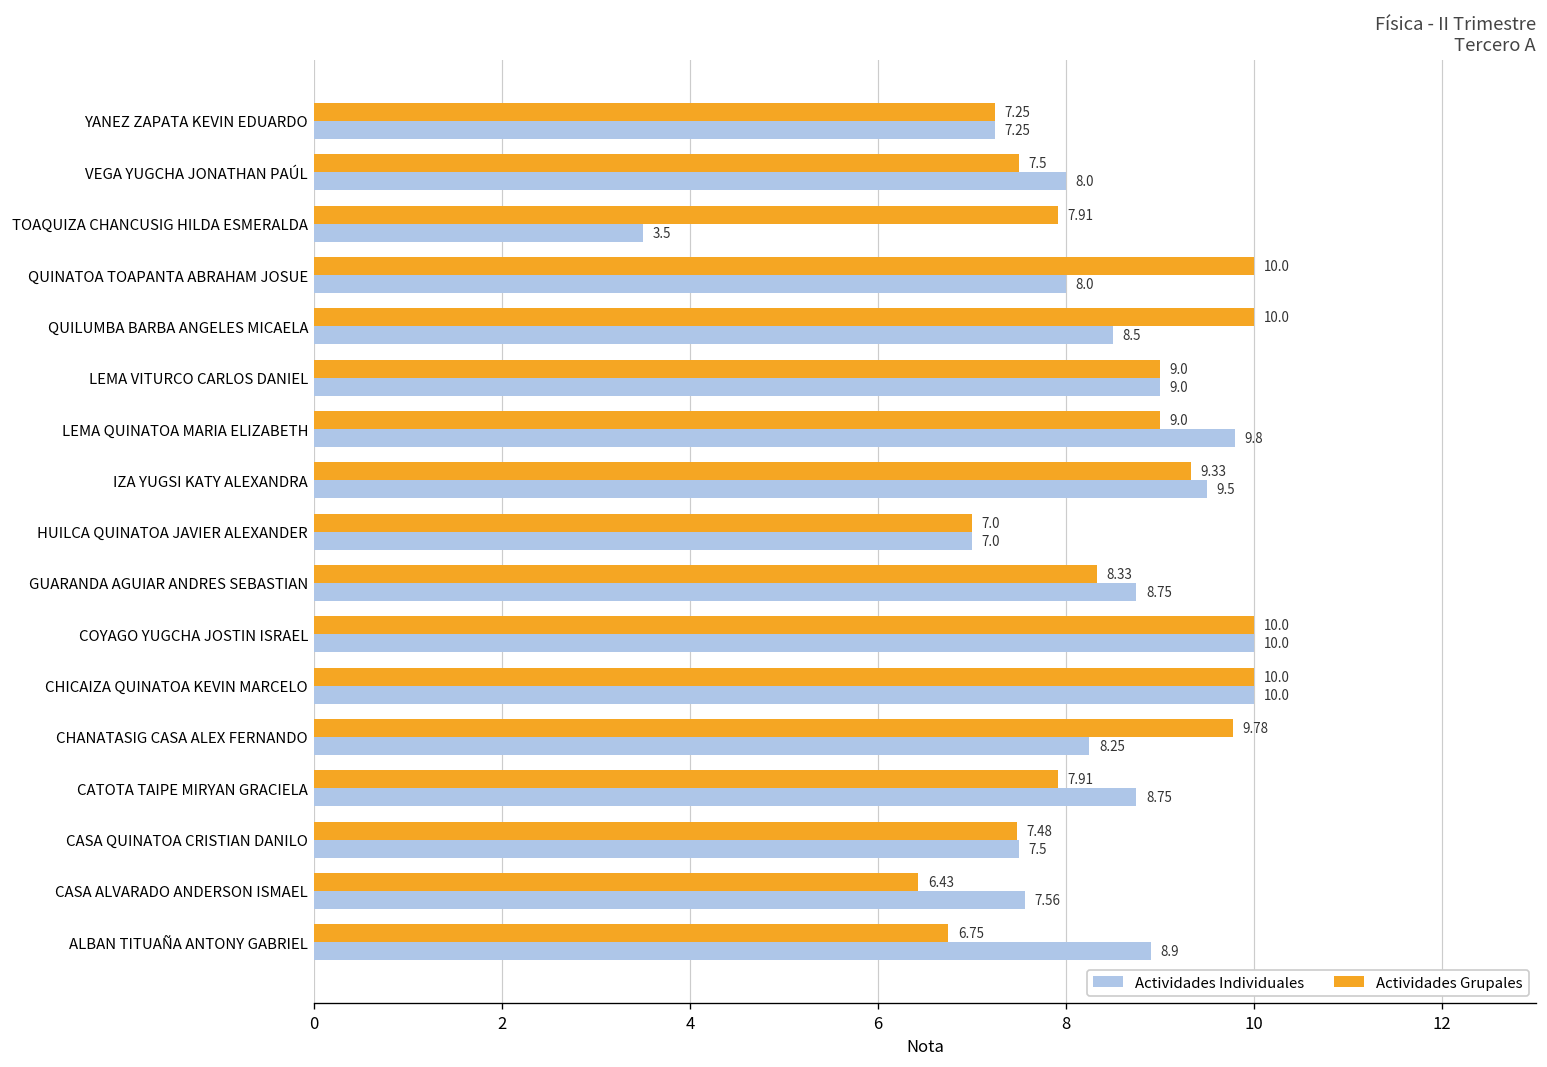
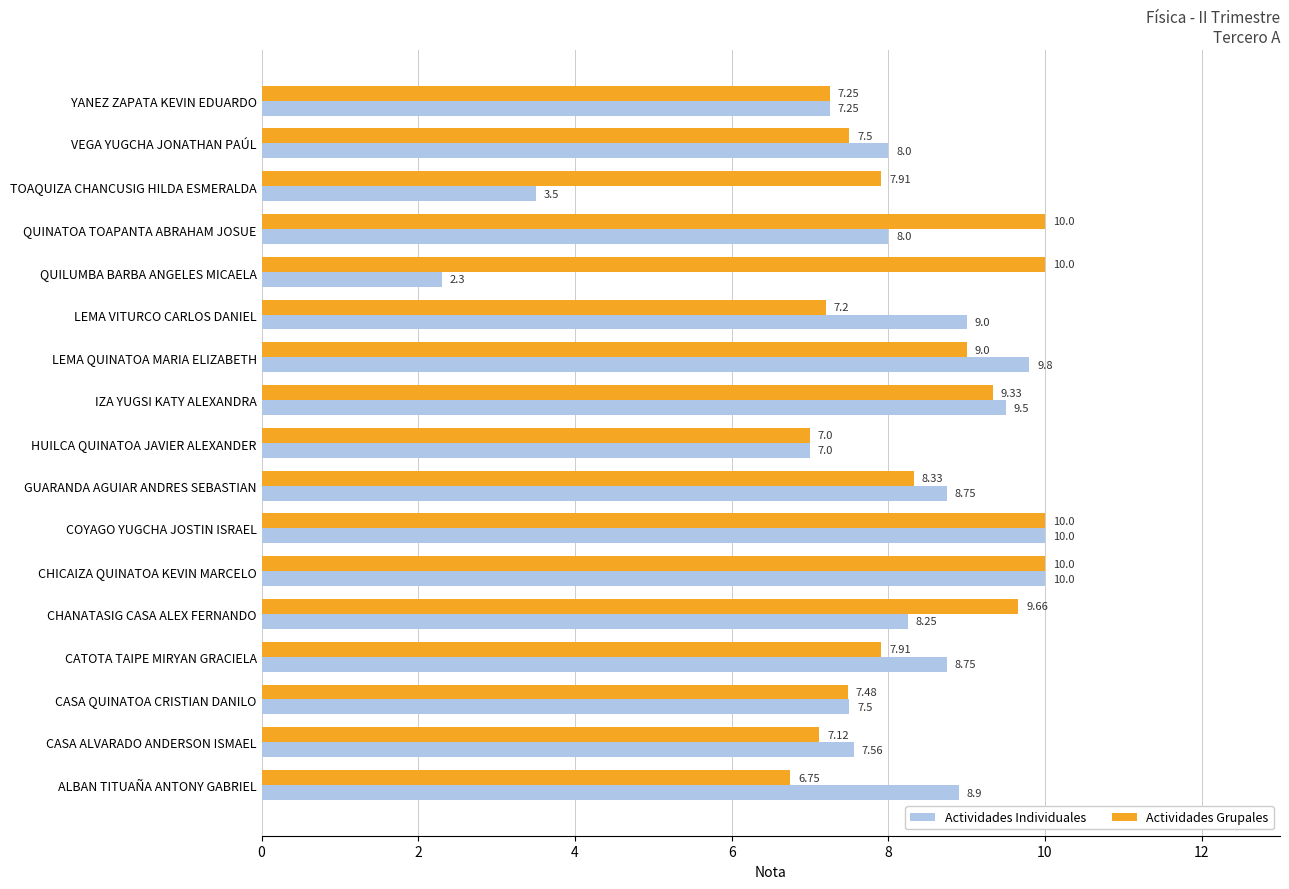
  {
    "Actividades Individuales": {
      "YANEZ ZAPATA KEVIN EDUARDO": 7.25,
      "VEGA YUGCHA JONATHAN PAÚL": 8.0,
      "TOAQUIZA CHANCUSIG HILDA ESMERALDA": 3.5,
      "QUINATOA TOAPANTA ABRAHAM JOSUE": 8.0,
-     "QUILUMBA BARBA ANGELES MICAELA": 8.5,
+     "QUILUMBA BARBA ANGELES MICAELA": 2.3,
      "LEMA VITURCO CARLOS DANIEL": 9.0,
      "LEMA QUINATOA MARIA ELIZABETH": 9.8,
      "IZA YUGSI KATY ALEXANDRA": 9.5,
      "HUILCA QUINATOA JAVIER ALEXANDER": 7.0,
      "GUARANDA AGUIAR ANDRES SEBASTIAN": 8.75,
      "COYAGO YUGCHA JOSTIN ISRAEL": 10.0,
      "CHICAIZA QUINATOA KEVIN MARCELO": 10.0,
      "CHANATASIG CASA ALEX FERNANDO": 8.25,
      "CATOTA TAIPE MIRYAN GRACIELA": 8.75,
      "CASA QUINATOA CRISTIAN DANILO": 7.5,
      "CASA ALVARADO ANDERSON ISMAEL": 7.56,
      "ALBAN TITUAÑA ANTONY GABRIEL": 8.9
    },
    "Actividades Grupales": {
      "YANEZ ZAPATA KEVIN EDUARDO": 7.25,
      "VEGA YUGCHA JONATHAN PAÚL": 7.5,
      "TOAQUIZA CHANCUSIG HILDA ESMERALDA": 7.91,
      "QUINATOA TOAPANTA ABRAHAM JOSUE": 10.0,
      "QUILUMBA BARBA ANGELES MICAELA": 10.0,
-     "LEMA VITURCO CARLOS DANIEL": 9.0,
+     "LEMA VITURCO CARLOS DANIEL": 7.2,
      "LEMA QUINATOA MARIA ELIZABETH": 9.0,
      "IZA YUGSI KATY ALEXANDRA": 9.33,
      "HUILCA QUINATOA JAVIER ALEXANDER": 7.0,
      "GUARANDA AGUIAR ANDRES SEBASTIAN": 8.33,
      "COYAGO YUGCHA JOSTIN ISRAEL": 10.0,
      "CHICAIZA QUINATOA KEVIN MARCELO": 10.0,
-     "CHANATASIG CASA ALEX FERNANDO": 9.78,
+     "CHANATASIG CASA ALEX FERNANDO": 9.66,
      "CATOTA TAIPE MIRYAN GRACIELA": 7.91,
      "CASA QUINATOA CRISTIAN DANILO": 7.48,
-     "CASA ALVARADO ANDERSON ISMAEL": 6.43,
+     "CASA ALVARADO ANDERSON ISMAEL": 7.12,
      "ALBAN TITUAÑA ANTONY GABRIEL": 6.75
    }
  }
